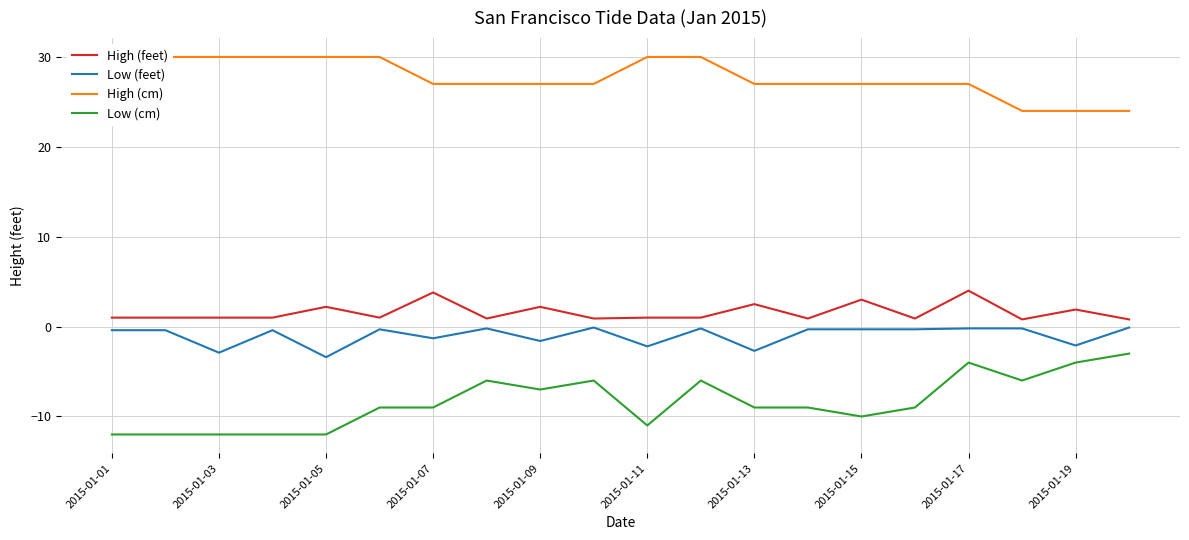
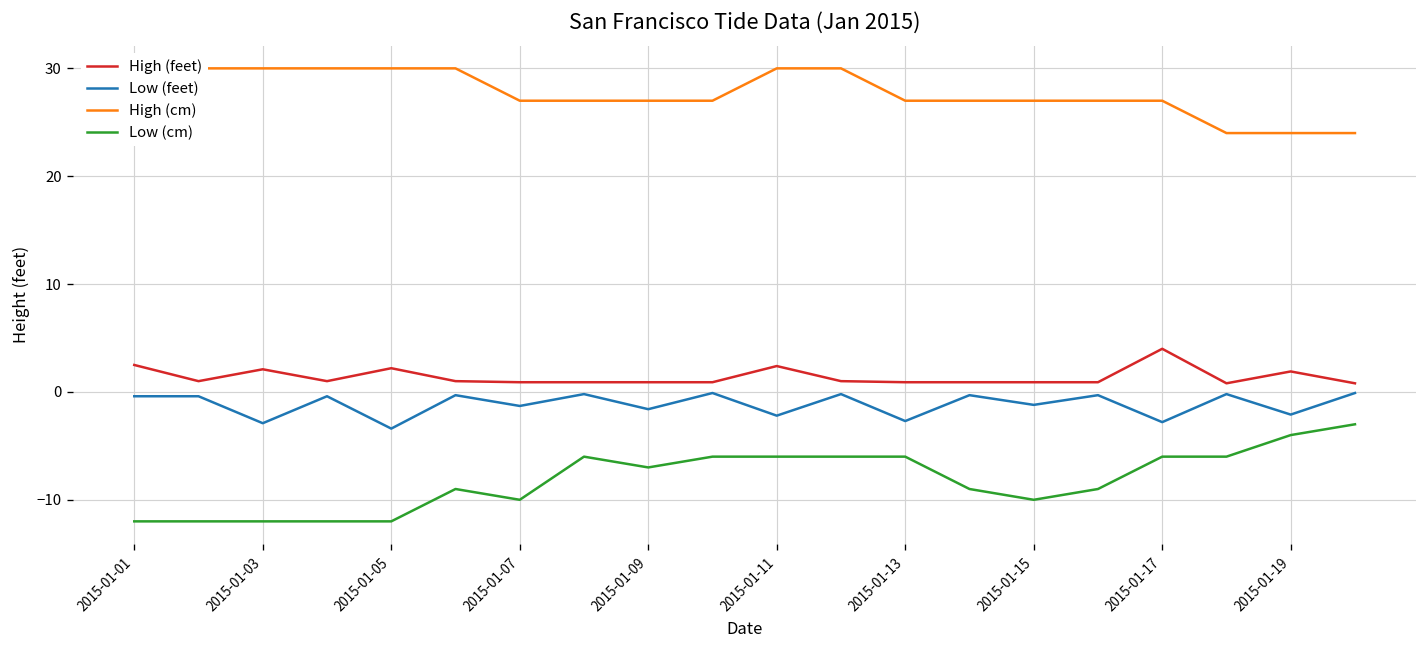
  {
    "High (feet)": {
-     "2015-01-01": 1,
-     "2015-01-03": 1,
+     "2015-01-01": 3,
+     "2015-01-03": 2,
      "2015-01-05": 2,
-     "2015-01-07": 4,
-     "2015-01-09": 2,
-     "2015-01-11": 1,
-     "2015-01-13": 3,
-     "2015-01-15": 3,
+     "2015-01-07": 1,
+     "2015-01-09": 1,
+     "2015-01-11": 2,
+     "2015-01-13": 1,
+     "2015-01-15": 1,
      "2015-01-17": 4,
      "2015-01-19": 2
    },
    "Low (feet)": {
      "2015-01-01": 0,
      "2015-01-03": -3,
      "2015-01-05": -3,
      "2015-01-07": -1,
      "2015-01-09": -2,
      "2015-01-11": -2,
      "2015-01-13": -3,
-     "2015-01-15": 0,
-     "2015-01-17": 0,
+     "2015-01-15": -1,
+     "2015-01-17": -3,
      "2015-01-19": -2
    },
    "High (cm)": {
      "2015-01-03": 30,
      "2015-01-05": 30,
      "2015-01-07": 27,
      "2015-01-09": 27,
      "2015-01-11": 30,
      "2015-01-13": 27,
      "2015-01-15": 27,
      "2015-01-17": 27,
      "2015-01-19": 24
    },
    "Low (cm)": {
      "2015-01-01": -12,
      "2015-01-03": -12,
      "2015-01-05": -12,
-     "2015-01-07": -9,
+     "2015-01-07": -10,
      "2015-01-09": -7,
-     "2015-01-11": -11,
-     "2015-01-13": -9,
+     "2015-01-11": -6,
+     "2015-01-13": -6,
      "2015-01-15": -10,
-     "2015-01-17": -4,
+     "2015-01-17": -6,
      "2015-01-19": -4
    }
  }
